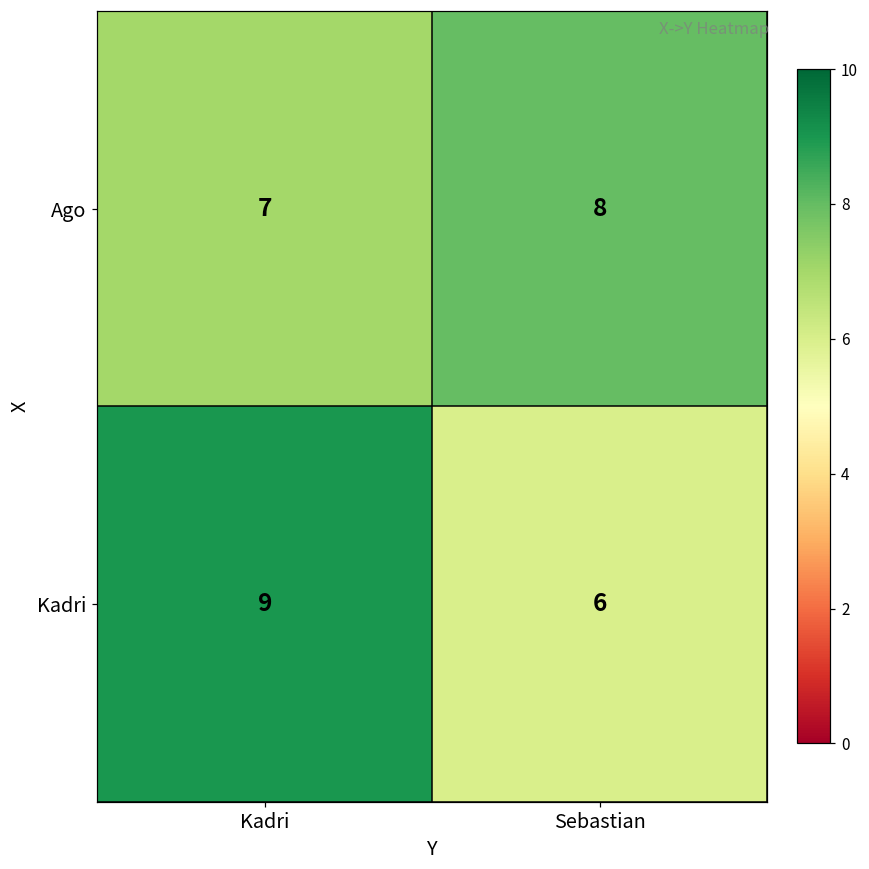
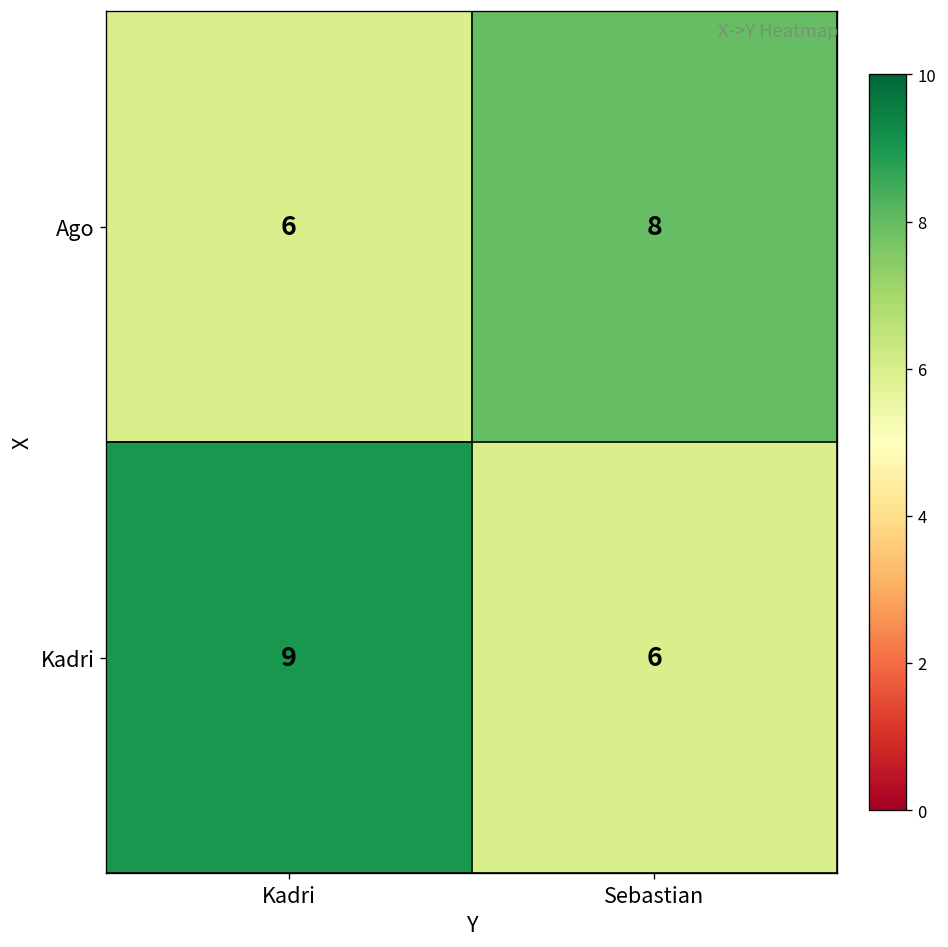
  {
    "Ago": {
-     "Kadri": 7,
+     "Kadri": 6,
      "Sebastian": 8
    },
    "Kadri": {
      "Kadri": 9,
      "Sebastian": 6
    }
  }
